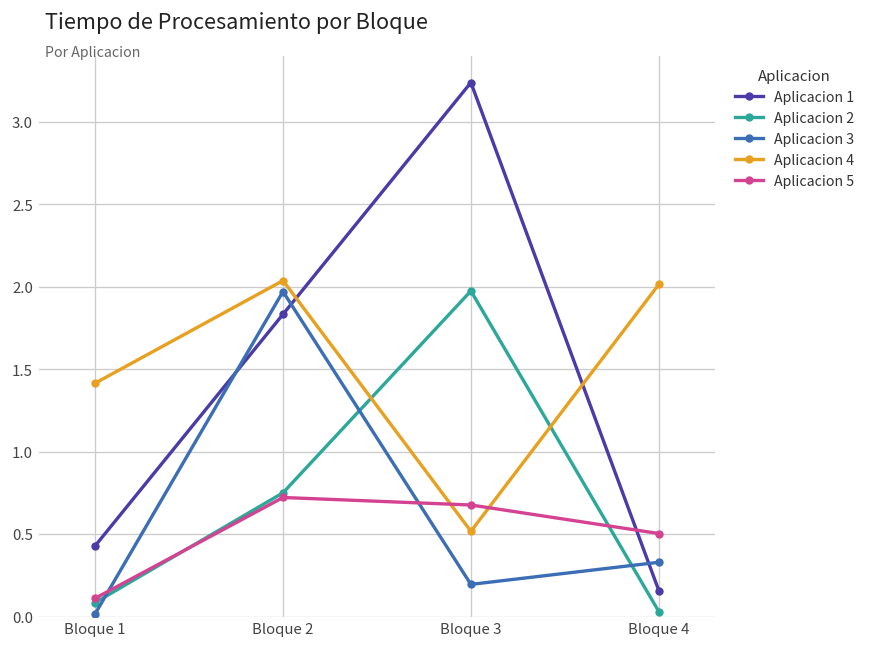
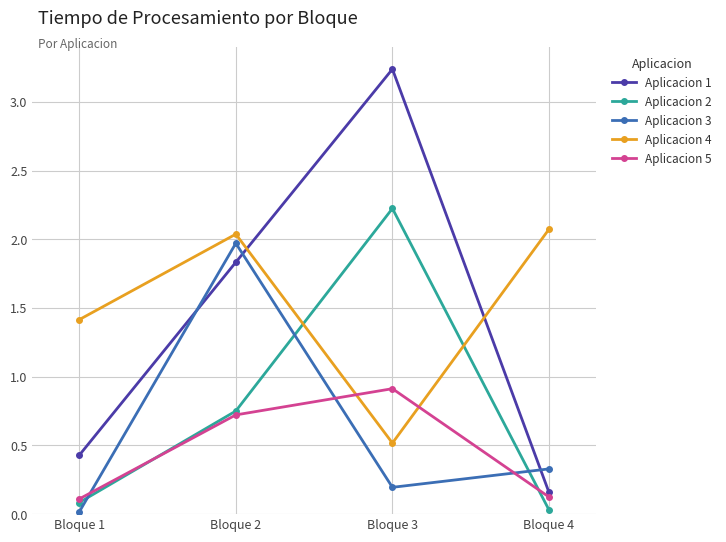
  {
    "Aplicacion 2": {
      "Bloque 1": 0.08,
      "Bloque 2": 0.75,
-     "Bloque 3": 1.97,
+     "Bloque 3": 2.22,
      "Bloque 4": 0.03
    },
    "Aplicacion 4": {
      "Bloque 1": 1.41,
      "Bloque 2": 2.04,
      "Bloque 3": 0.52,
-     "Bloque 4": 2.01
+     "Bloque 4": 2.07
    },
    "Aplicacion 5": {
      "Bloque 1": 0.11,
      "Bloque 2": 0.72,
-     "Bloque 3": 0.68,
-     "Bloque 4": 0.50
+     "Bloque 3": 0.91,
+     "Bloque 4": 0.12
    }
  }
